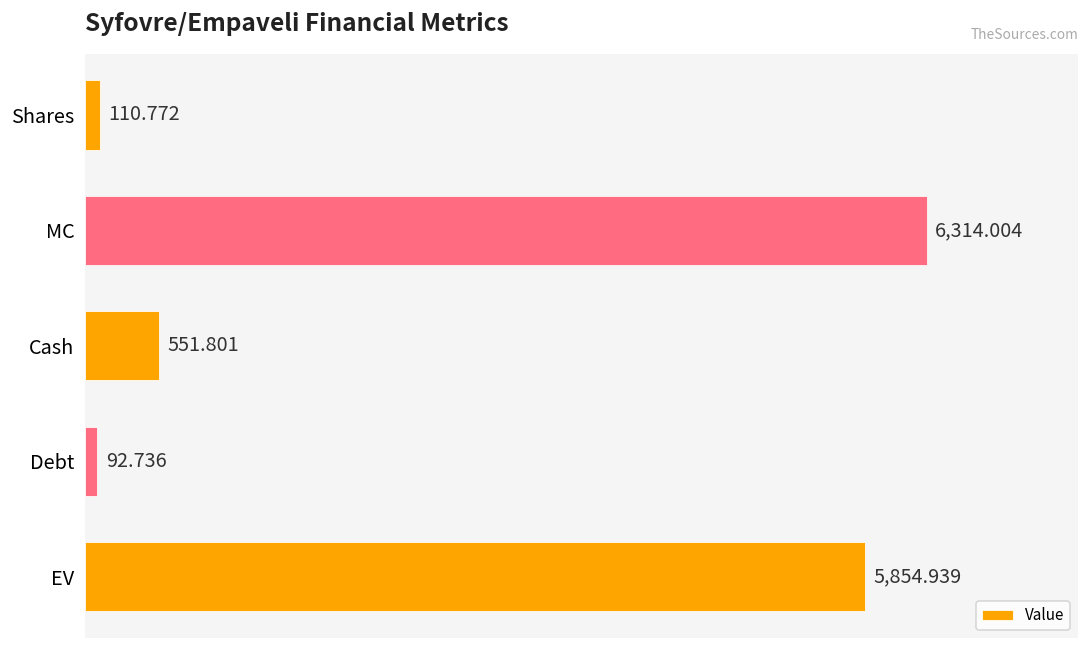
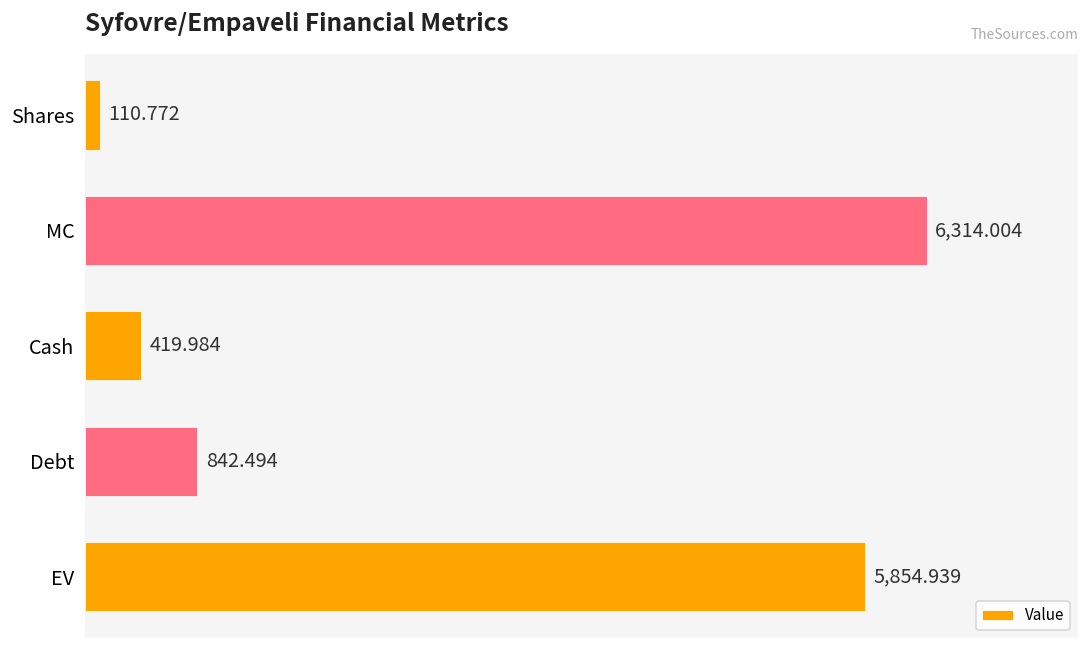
  {
    "Shares": "110.772",
    "MC": "6,314.004",
-   "Cash": "551.801",
-   "Debt": "92.736",
+   "Cash": "419.984",
+   "Debt": "842.494",
    "EV": "5,854.939"
  }
